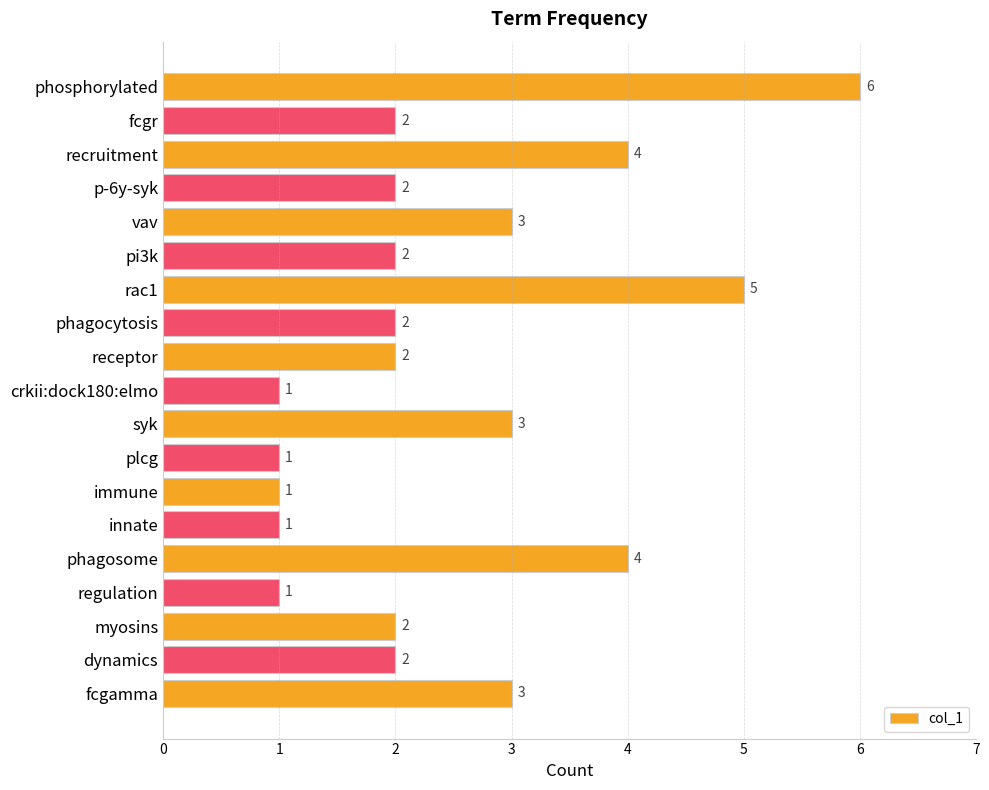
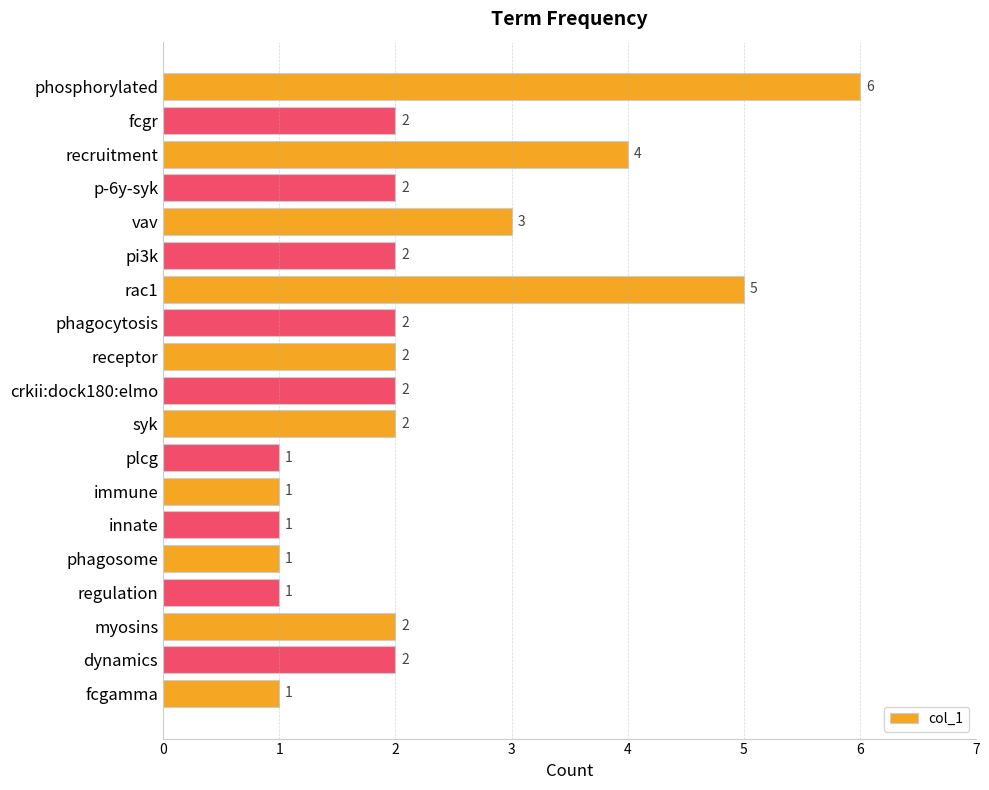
  {
    "phosphorylated": 6,
    "fcgr": 2,
    "recruitment": 4,
    "p-6y-syk": 2,
    "vav": 3,
    "pi3k": 2,
    "rac1": 5,
    "phagocytosis": 2,
    "receptor": 2,
-   "crkii:dock180:elmo": 1,
-   "syk": 3,
+   "crkii:dock180:elmo": 2,
+   "syk": 2,
    "plcg": 1,
    "immune": 1,
    "innate": 1,
-   "phagosome": 4,
+   "phagosome": 1,
    "regulation": 1,
    "myosins": 2,
    "dynamics": 2,
-   "fcgamma": 3
+   "fcgamma": 1
  }
